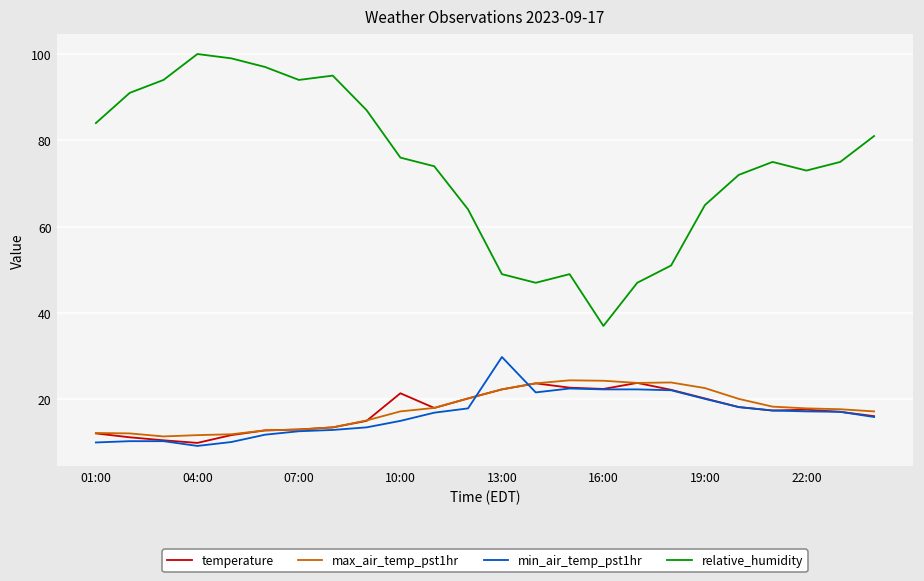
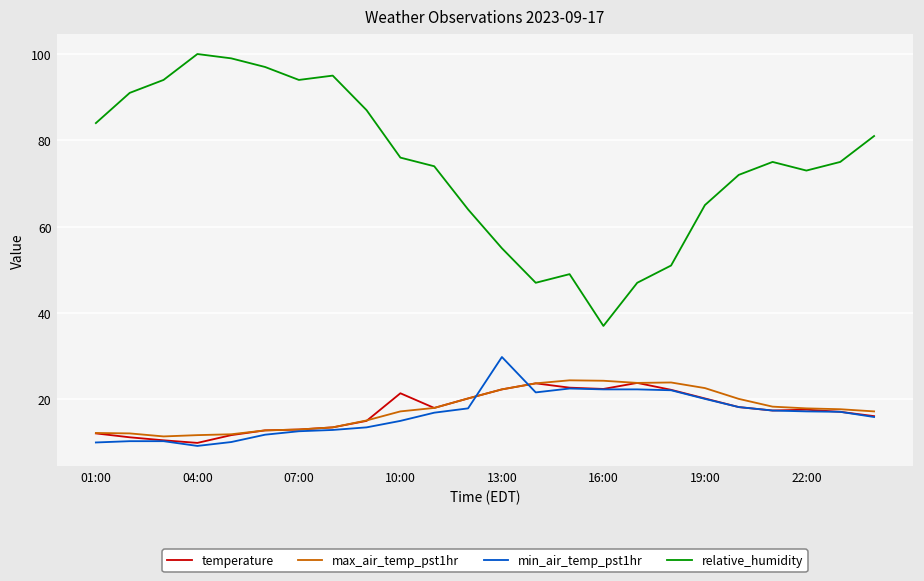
  {
    "temperature": {
      "04:00": 10,
      "10:00": 21
    },
    "max_air_temp_pst1hr": {
      "04:00": 12,
      "10:00": 17,
      "16:00": 24,
      "19:00": 23
    },
    "min_air_temp_pst1hr": {
      "01:00": 10,
      "04:00": 9,
      "10:00": 15,
      "13:00": 30
    },
    "relative_humidity": {
      "01:00": 84,
      "04:00": 100,
      "07:00": 94,
      "10:00": 76,
-     "13:00": 49,
+     "13:00": 55,
      "16:00": 37,
      "19:00": 65,
      "22:00": 73
    }
  }
